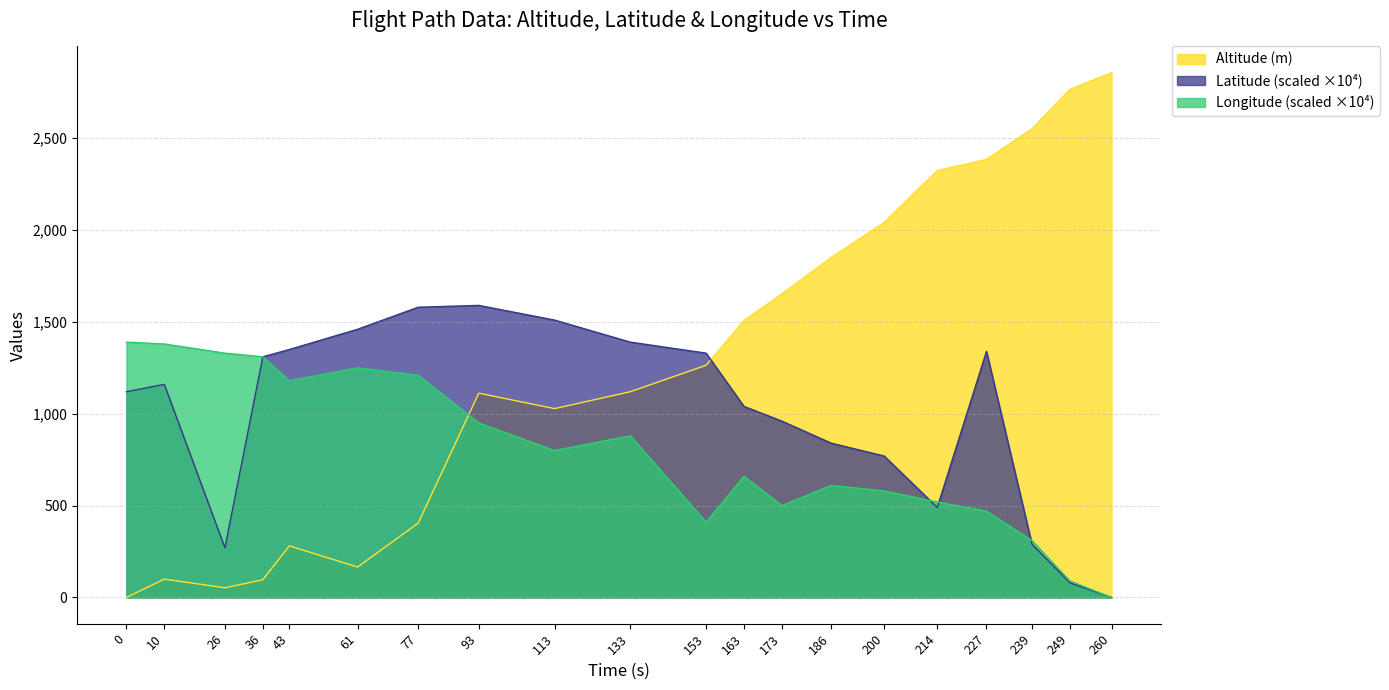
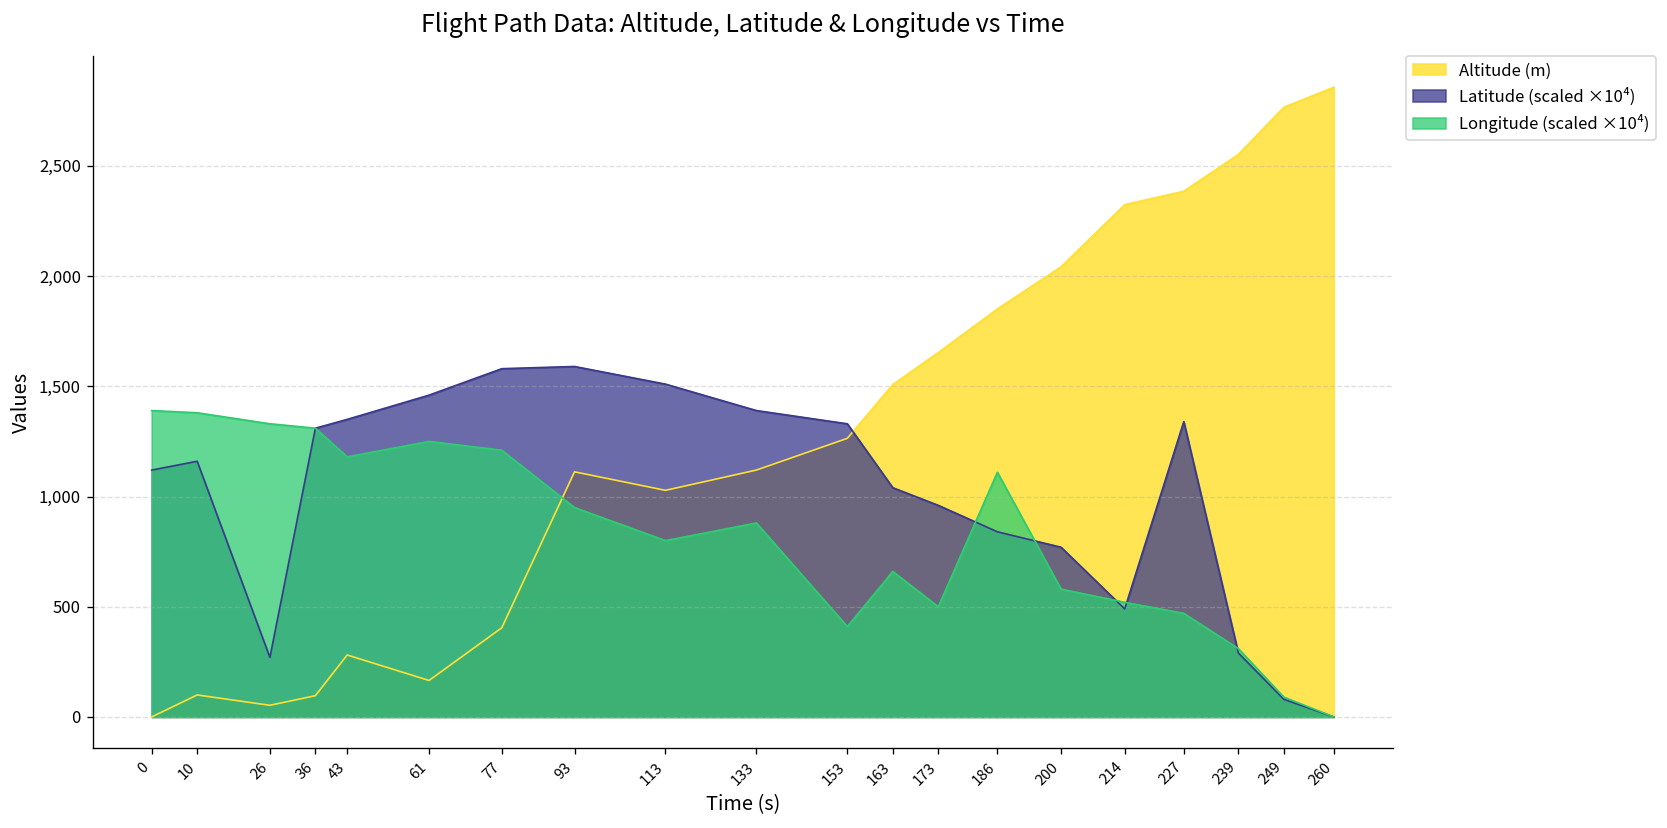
  {
    "Altitude (m)": {
      "0": "0",
      "10": "100",
      "26": "50",
      "36": "100",
      "43": "280",
      "61": "170",
      "77": "400",
      "93": "1,110",
      "113": "1,030",
      "133": "1,120",
      "153": "1,260",
      "163": "1,510",
      "173": "1,650",
      "186": "1,850",
      "200": "2,040",
      "214": "2,320",
      "227": "2,390",
      "239": "2,550",
      "249": "2,770",
      "260": "2,860"
    },
    "Latitude (scaled ×10⁴)": {
      "0": "1,120",
      "10": "1,160",
      "26": "270",
      "43": "1,350",
      "61": "1,460",
      "77": "1,580",
      "93": "1,590",
      "113": "1,510",
      "133": "1,390",
      "153": "1,330",
      "163": "1,040",
      "173": "960",
      "186": "840",
      "200": "770",
      "214": "490",
      "227": "1,340",
      "239": "290"
    },
    "Longitude (scaled ×10⁴)": {
      "0": "1,390",
      "10": "1,380",
      "26": "1,330",
      "43": "1,180",
      "61": "1,250",
      "77": "1,210",
      "93": "950",
      "113": "800",
      "133": "880",
      "153": "410",
      "163": "660",
      "173": "500",
-     "186": "610",
+     "186": "1,110",
      "200": "580",
      "214": "520",
      "227": "470",
      "239": "310"
    }
  }
